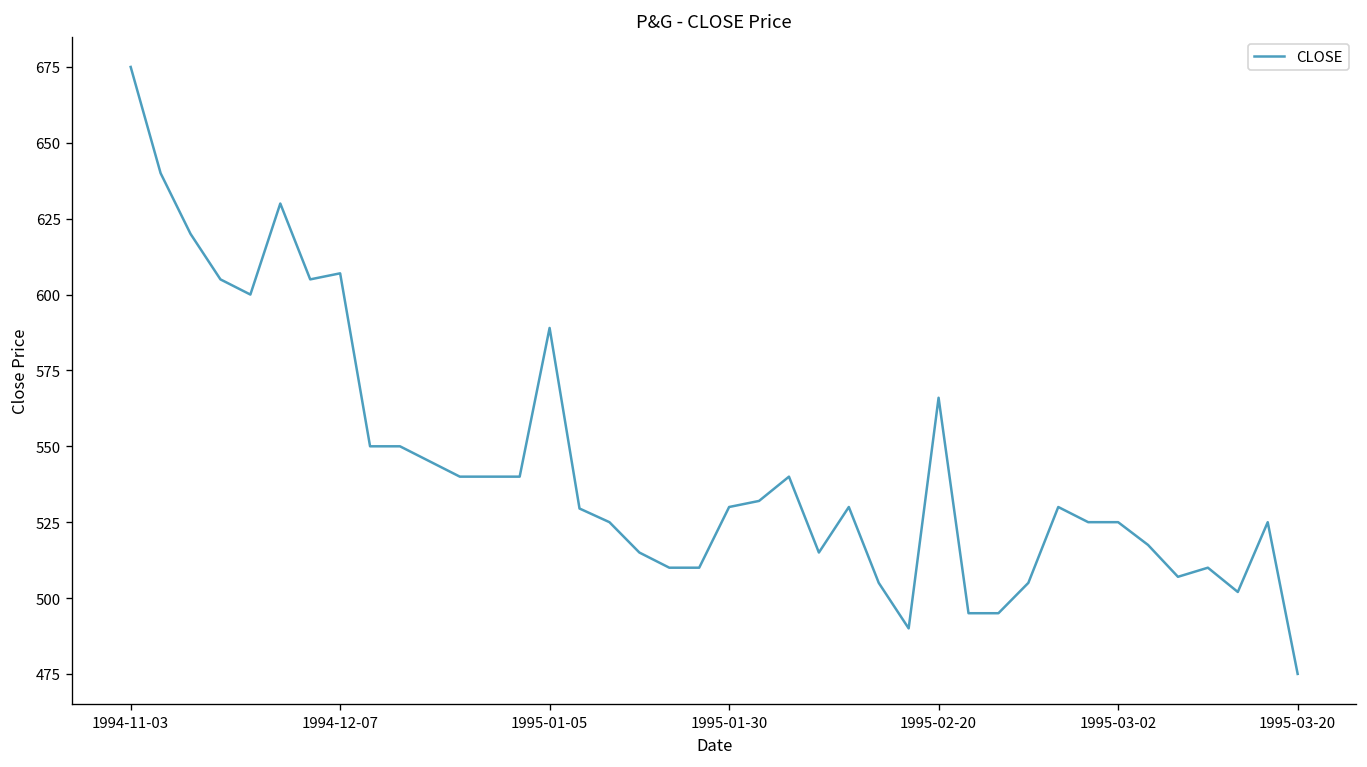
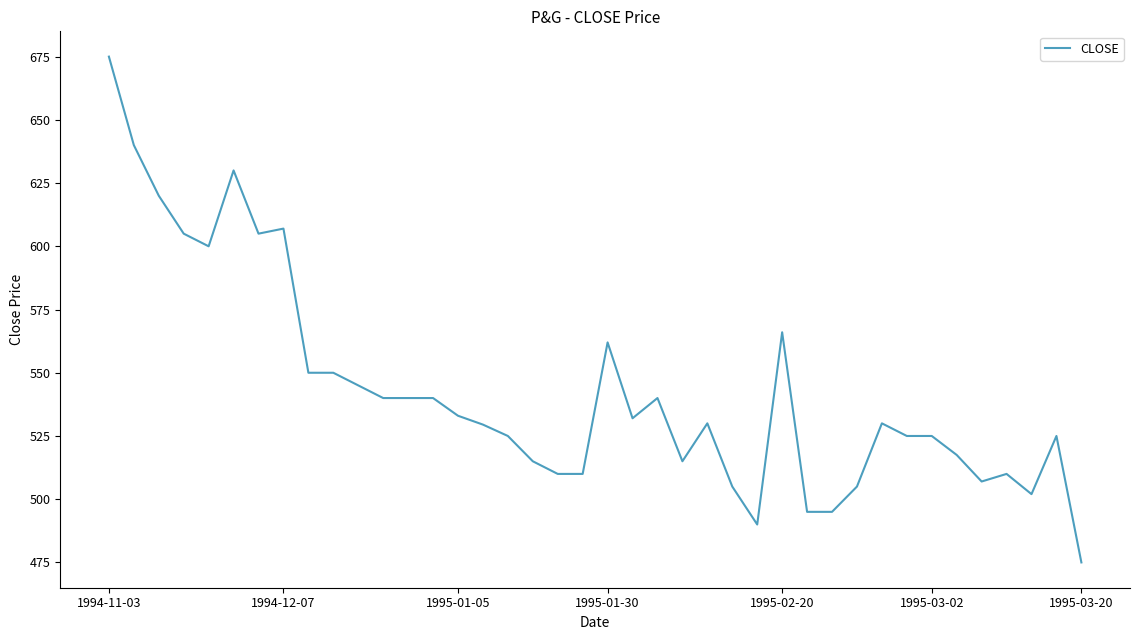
  {
    "1994-11-03": 675,
    "1994-12-07": 607,
-   "1995-01-05": 589,
-   "1995-01-30": 530,
+   "1995-01-05": 533,
+   "1995-01-30": 562,
    "1995-02-20": 566,
    "1995-03-02": 525,
    "1995-03-20": 475
  }
